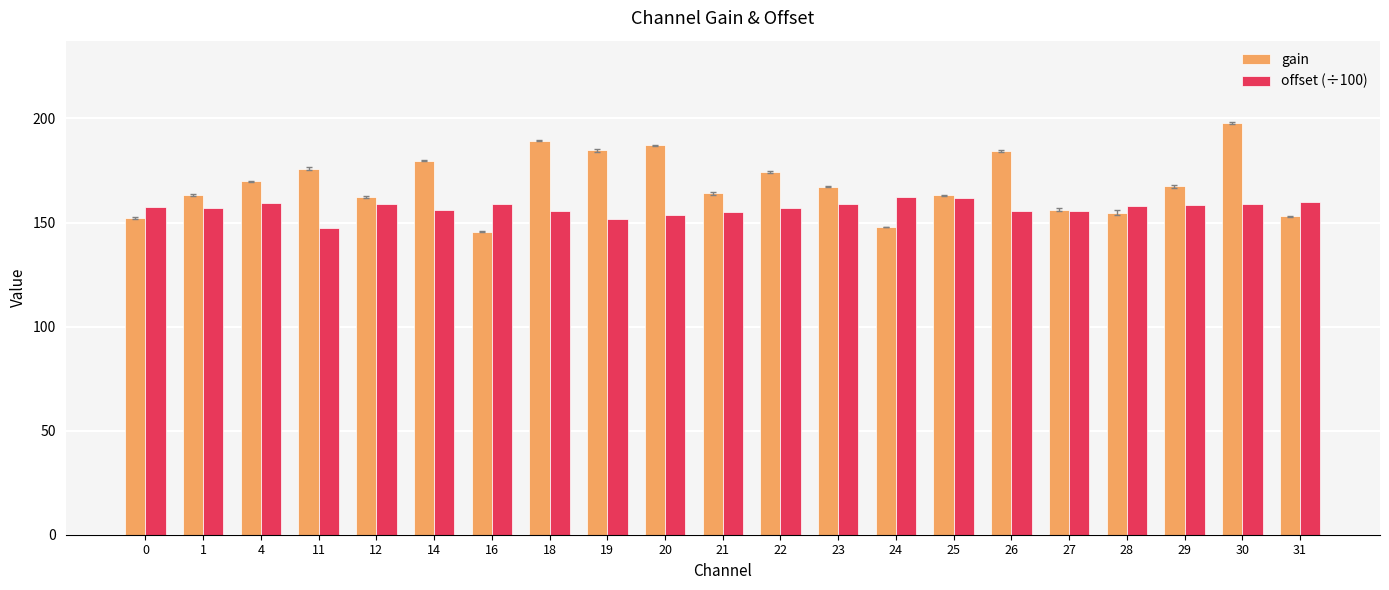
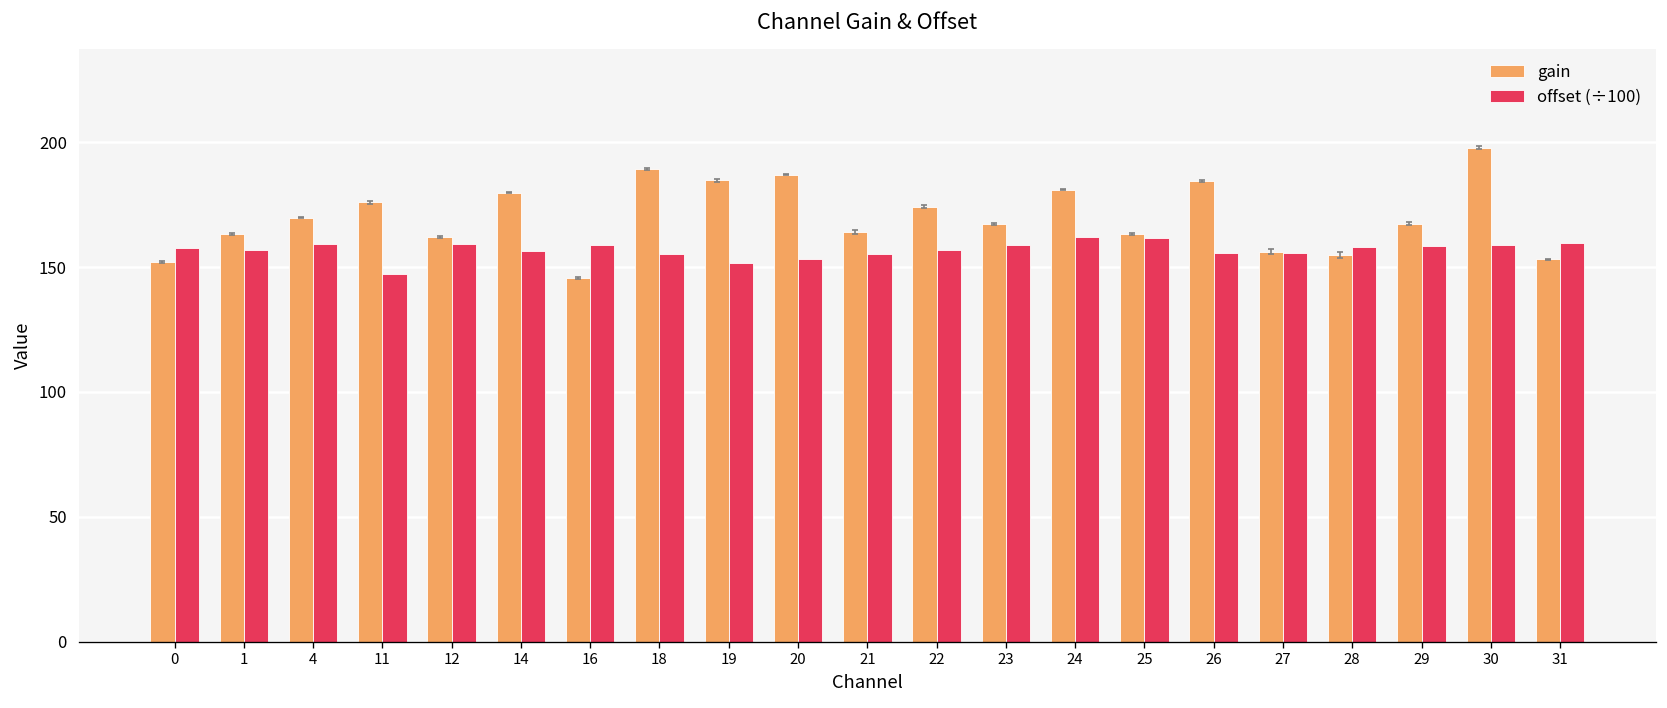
  {
    "gain": {
      "0": 152,
      "1": 163,
      "4": 170,
      "11": 176,
      "12": 162,
      "14": 180,
      "16": 146,
      "18": 189,
      "19": 185,
      "20": 187,
      "21": 164,
      "22": 174,
      "23": 167,
-     "24": 148,
+     "24": 181,
      "25": 163,
      "26": 184,
      "27": 156,
      "28": 155,
      "29": 167,
      "30": 198,
      "31": 153
    },
    "offset (÷100)": {
      "0": 158,
      "1": 157,
      "4": 159,
      "11": 147,
      "12": 159,
      "14": 156,
      "16": 159,
      "18": 155,
      "19": 152,
      "20": 153,
      "21": 155,
      "22": 157,
      "23": 159,
      "24": 162,
      "25": 162,
      "26": 156,
      "27": 156,
      "28": 158,
      "29": 158,
      "30": 159,
      "31": 160
    }
  }
